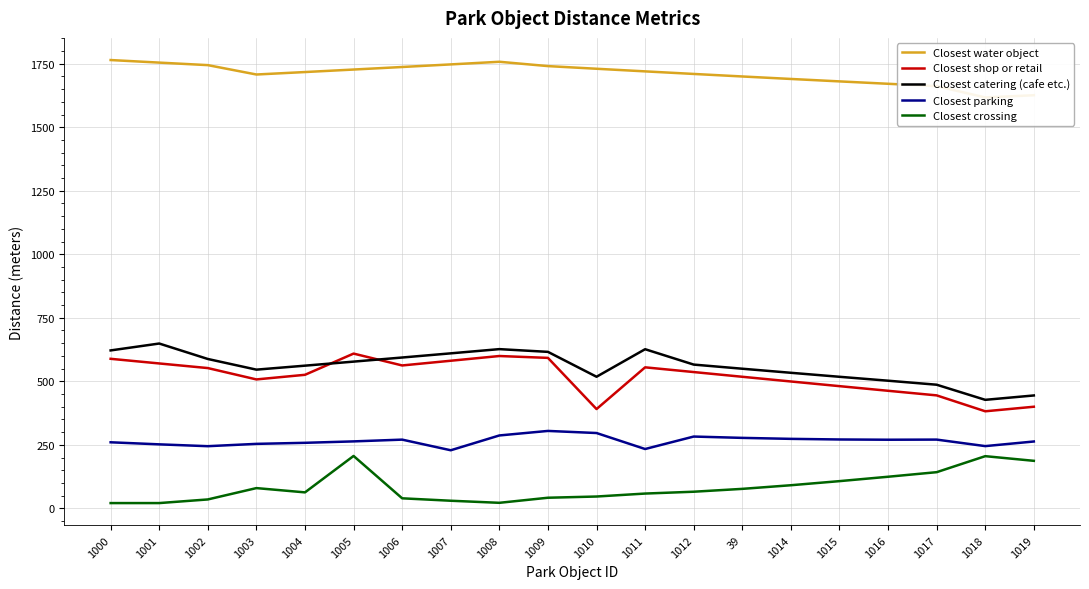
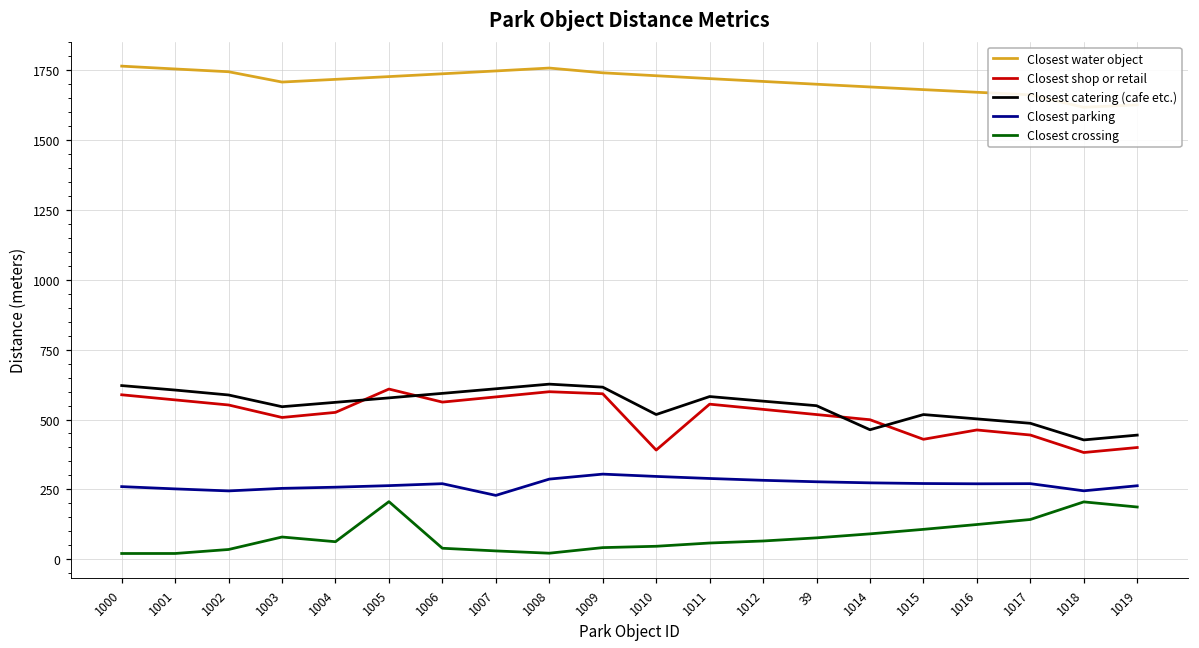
  {
    "Closest water object": {
      "1000": 1760,
      "1001": 1750,
      "1002": 1740,
      "1003": 1710,
      "1004": 1720,
      "1005": 1730,
      "1006": 1740,
      "1007": 1750,
      "1008": 1760,
      "1009": 1740,
      "1010": 1730,
      "1011": 1720,
      "1012": 1710,
      "39": 1700,
      "1014": 1690,
      "1015": 1680,
      "1016": 1670
    },
    "Closest shop or retail": {
      "1000": 590,
      "1001": 570,
      "1002": 550,
      "1003": 510,
      "1004": 530,
      "1005": 610,
      "1006": 560,
      "1007": 580,
      "1008": 600,
      "1009": 590,
      "1010": 390,
      "1011": 550,
      "1012": 540,
      "39": 520,
      "1014": 500,
-     "1015": 480,
+     "1015": 430,
      "1016": 460,
      "1017": 440,
      "1018": 380,
      "1019": 400
    },
    "Closest catering (cafe etc.)": {
      "1000": 620,
-     "1001": 650,
+     "1001": 610,
      "1002": 590,
      "1003": 550,
      "1004": 560,
      "1005": 580,
      "1006": 590,
      "1007": 610,
      "1008": 630,
      "1009": 620,
      "1010": 520,
-     "1011": 630,
+     "1011": 580,
      "1012": 570,
      "39": 550,
-     "1014": 530,
+     "1014": 460,
      "1015": 520,
      "1016": 500,
      "1017": 490,
      "1018": 430,
      "1019": 440
    },
    "Closest parking": {
      "1000": 260,
      "1001": 250,
      "1002": 240,
      "1003": 250,
      "1004": 260,
      "1005": 260,
      "1006": 270,
      "1007": 230,
      "1008": 290,
      "1009": 300,
      "1010": 300,
-     "1011": 230,
+     "1011": 290,
      "1012": 280,
      "39": 280,
      "1014": 270,
      "1015": 270,
      "1016": 270,
      "1017": 270,
      "1018": 240,
      "1019": 260
    },
    "Closest crossing": {
      "1000": 20,
      "1001": 20,
      "1002": 30,
      "1003": 80,
      "1004": 60,
      "1005": 210,
      "1006": 40,
      "1007": 30,
      "1008": 20,
      "1009": 40,
      "1010": 50,
      "1011": 60,
      "1012": 70,
      "39": 80,
      "1014": 90,
      "1015": 110,
      "1016": 120,
      "1017": 140,
      "1018": 210,
      "1019": 190
    }
  }
